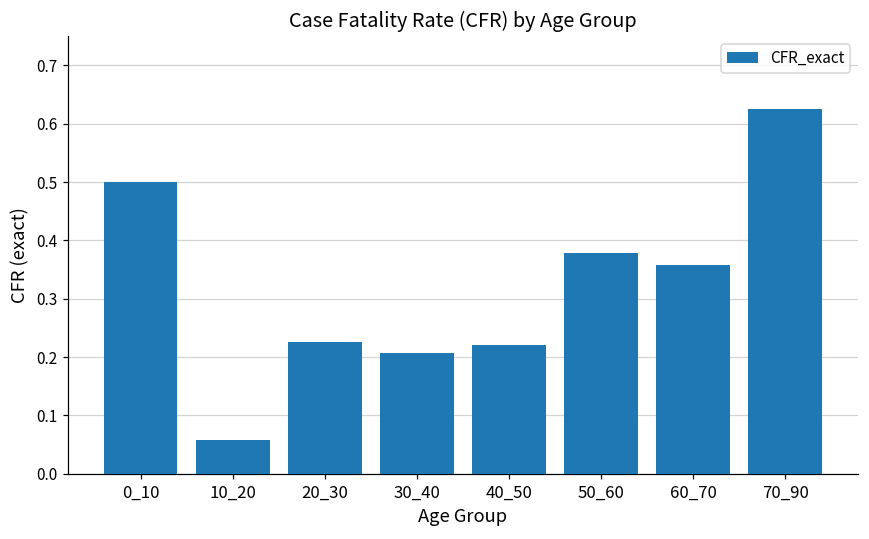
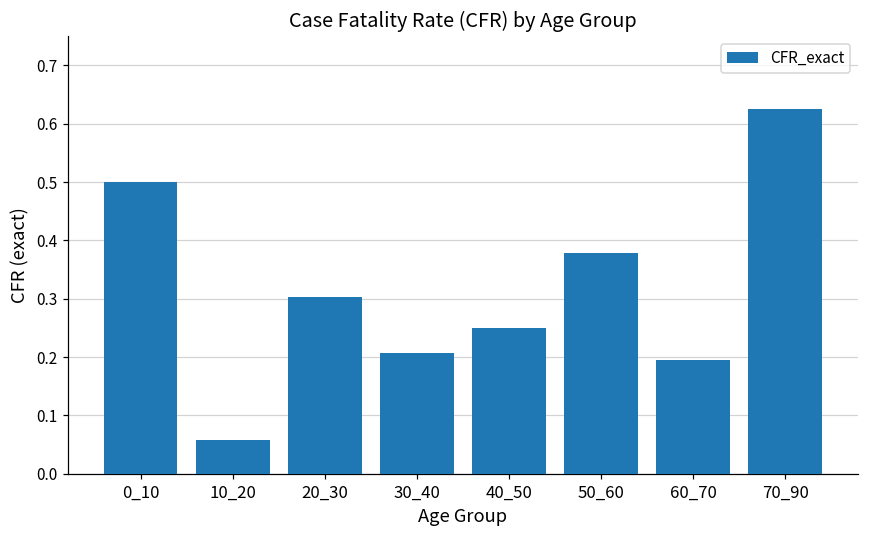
  {
    "0_10": 0.50,
    "10_20": 0.06,
-   "20_30": 0.23,
+   "20_30": 0.30,
    "30_40": 0.21,
-   "40_50": 0.22,
+   "40_50": 0.25,
    "50_60": 0.38,
-   "60_70": 0.36,
+   "60_70": 0.20,
    "70_90": 0.63
  }
